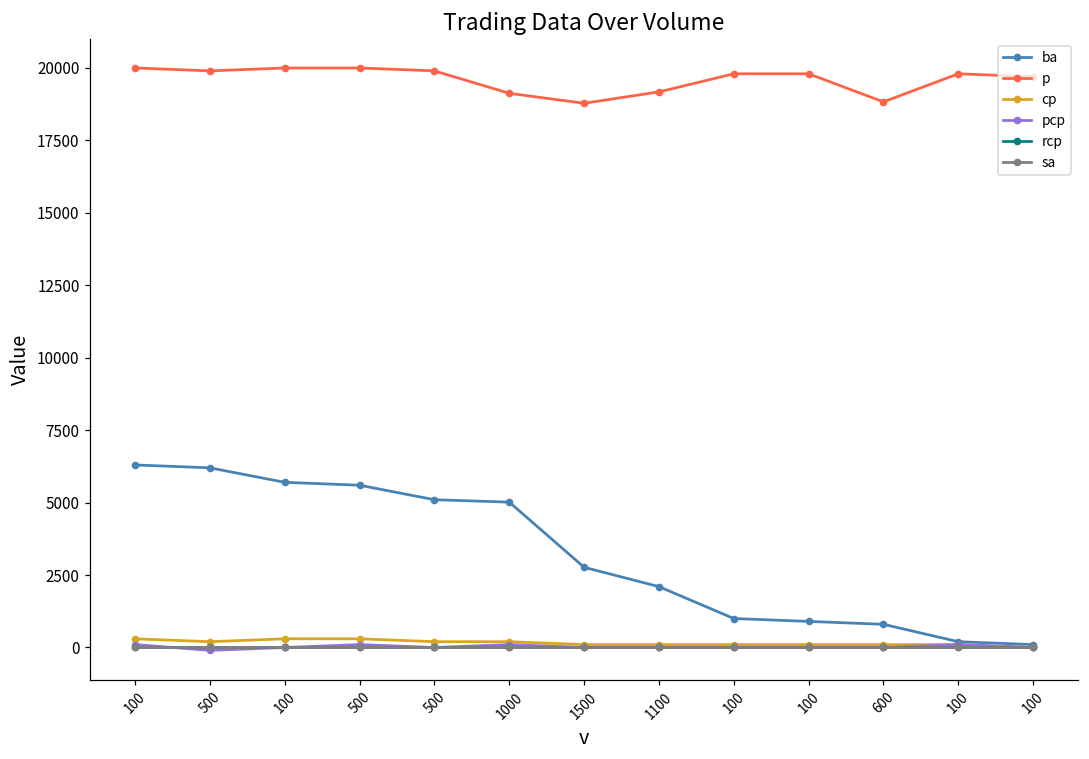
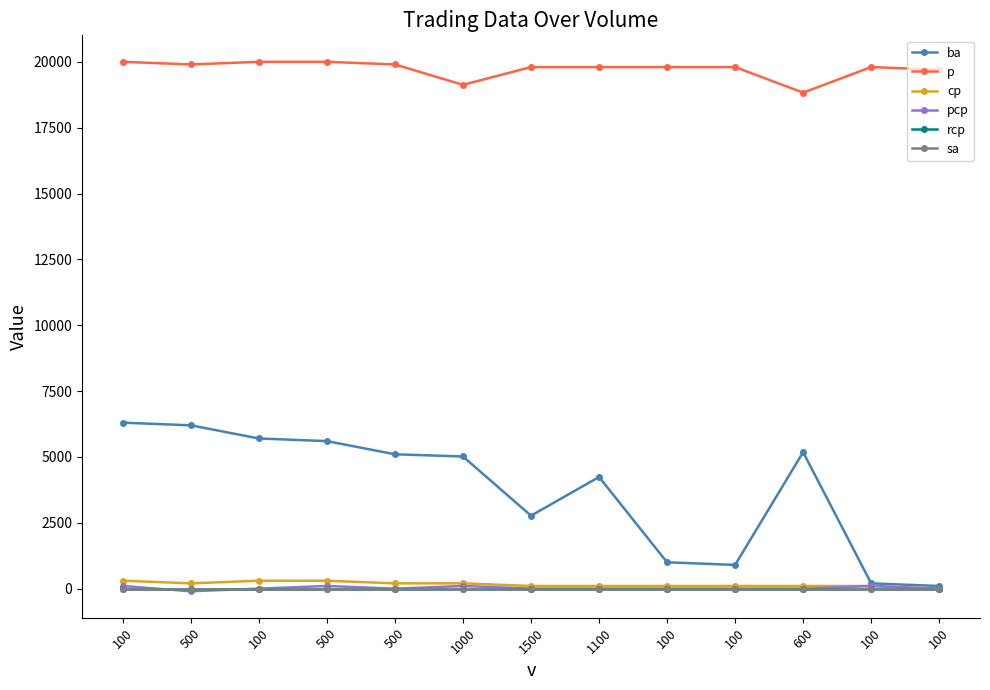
  {
    "ba": {
      "1000": 5000,
      "1500": 2800,
-     "1100": 2100,
-     "600": 800
+     "1100": 4200,
+     "600": 5200
    },
    "p": {
      "1000": 19100,
-     "1500": 18800,
-     "1100": 19200,
+     "1500": 19800,
+     "1100": 19800,
      "600": 18800
    },
    "cp": {
      "1000": 200,
      "1500": 100,
      "1100": 100,
      "600": 100
    },
    "pcp": {
      "1000": 100
    },
    "sa": {
      "1000": 0
    }
  }
